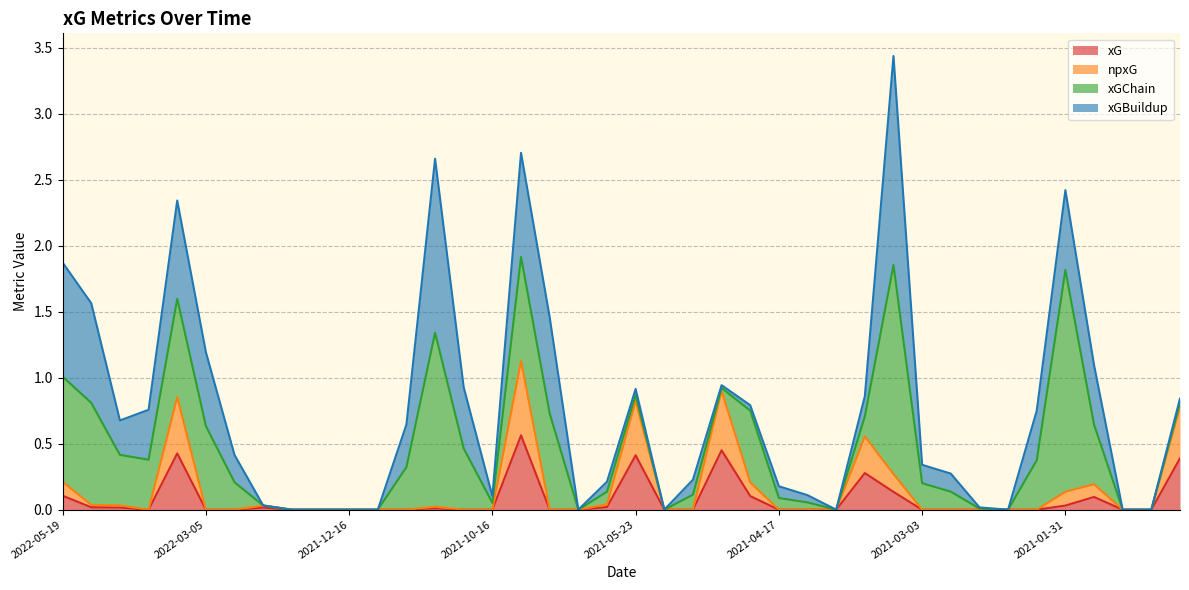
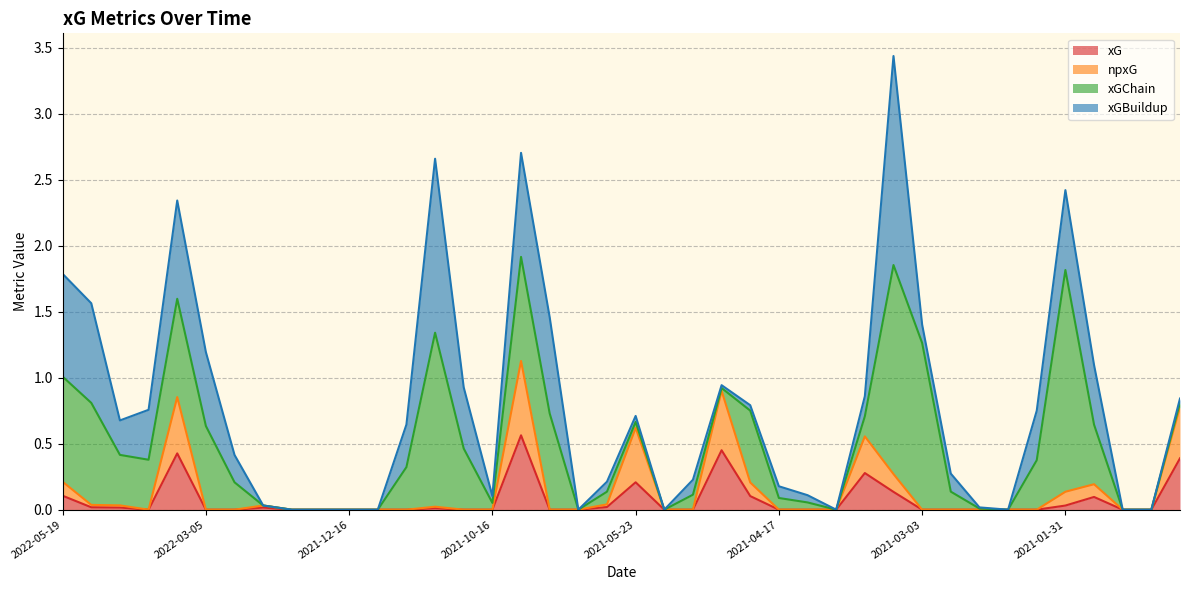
  {
    "xG": {
      "2022-05-19": 0.11,
-     "2021-05-23": 0.41,
+     "2021-05-23": 0.21,
      "2021-01-31": 0.03
    },
    "npxG": {
      "2022-05-19": 0.11,
      "2021-05-23": 0.41,
      "2021-01-31": 0.10
    },
    "xGChain": {
      "2022-05-19": 0.80,
      "2022-03-05": 0.63,
      "2021-10-16": 0.05,
      "2021-05-23": 0.05,
      "2021-04-17": 0.09,
-     "2021-03-03": 0.20,
+     "2021-03-03": 1.26,
      "2021-01-31": 1.68
    },
    "xGBuildup": {
-     "2022-05-19": 0.86,
+     "2022-05-19": 0.78,
      "2022-03-05": 0.56,
      "2021-10-16": 0.05,
      "2021-05-23": 0.05,
      "2021-04-17": 0.09,
      "2021-03-03": 0.14,
      "2021-01-31": 0.61
    }
  }
